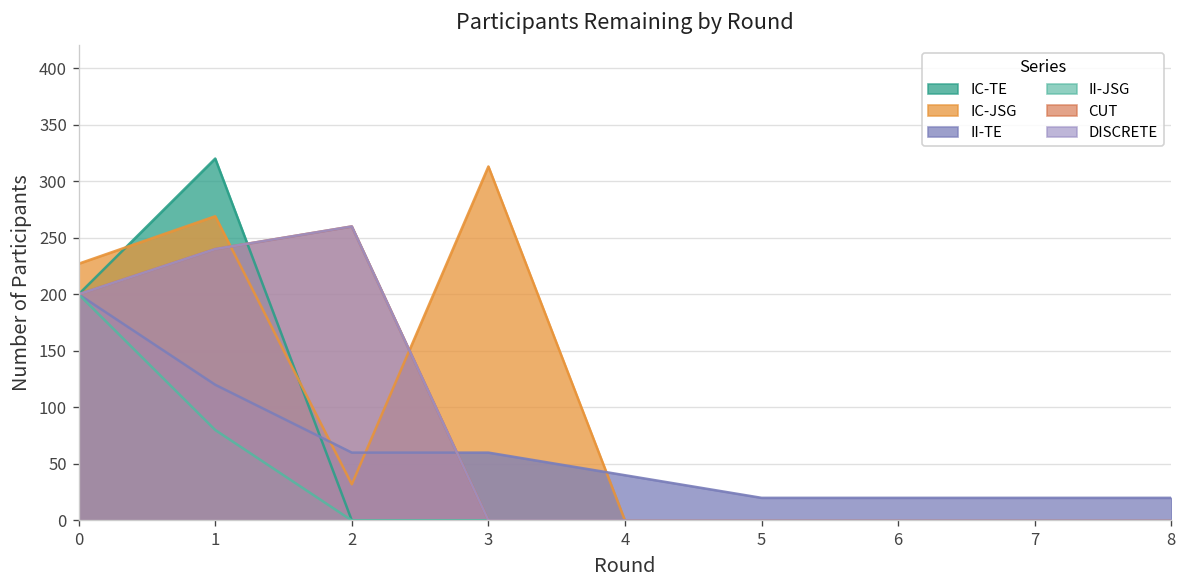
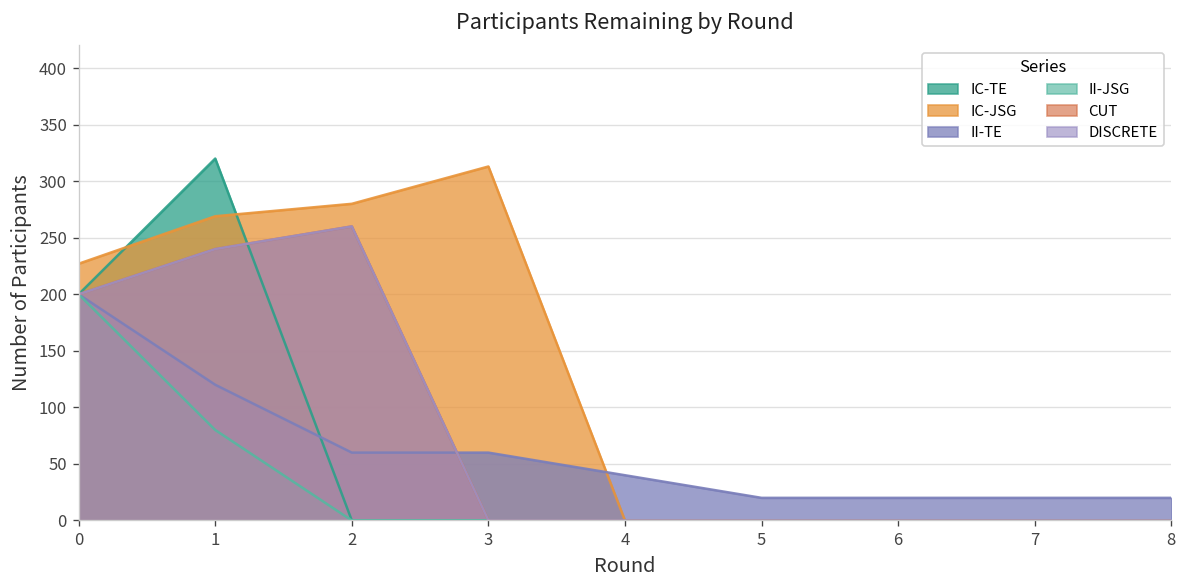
  {
    "IC-JSG": {
      "0": 230,
      "1": 270,
-     "2": 30,
+     "2": 280,
      "3": 310
    }
  }
